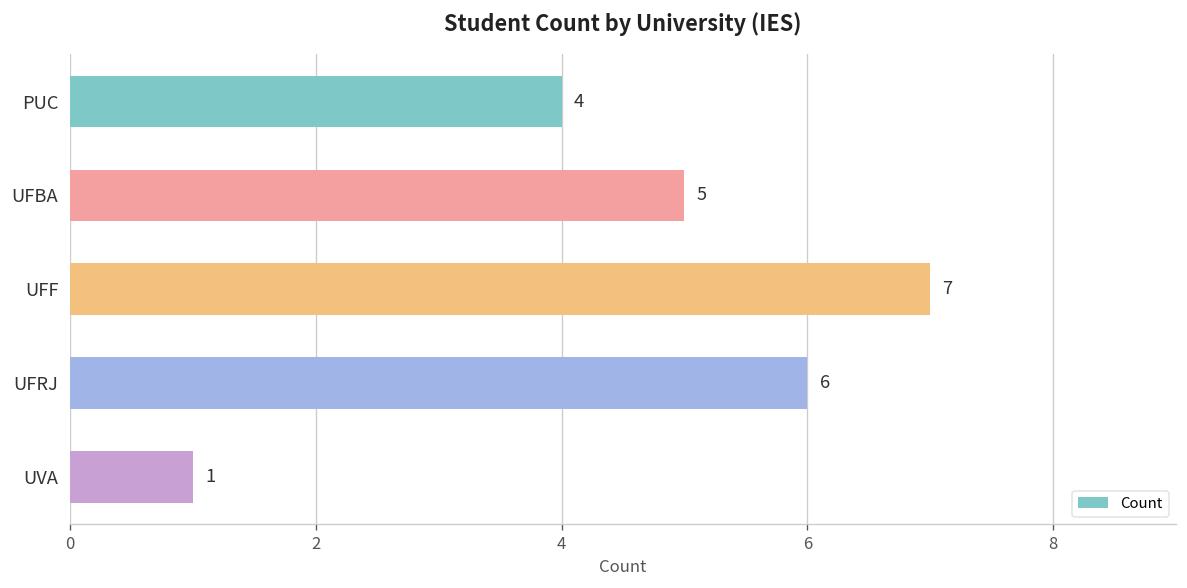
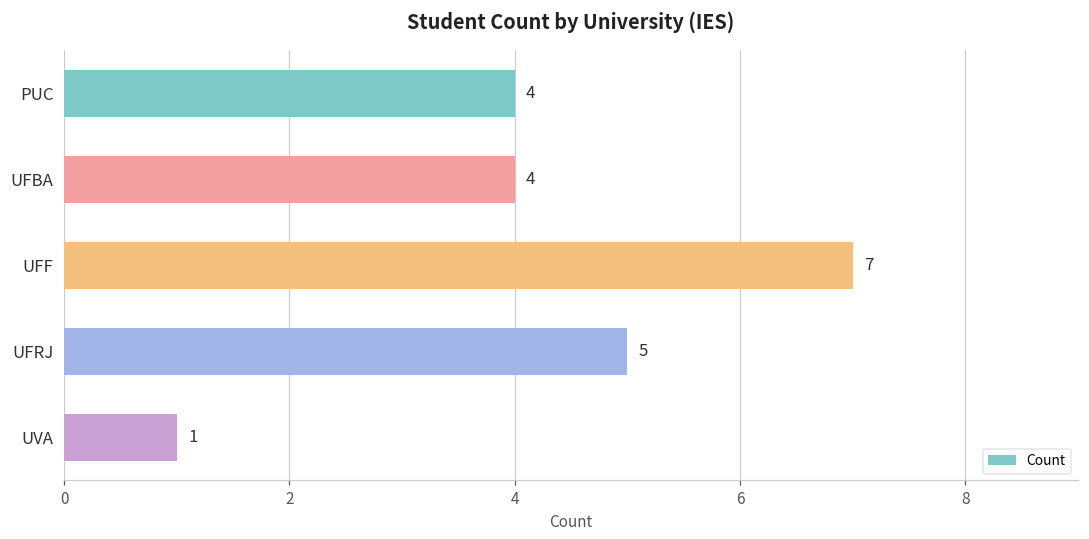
  {
    "PUC": 4,
-   "UFBA": 5,
+   "UFBA": 4,
    "UFF": 7,
-   "UFRJ": 6,
+   "UFRJ": 5,
    "UVA": 1
  }
